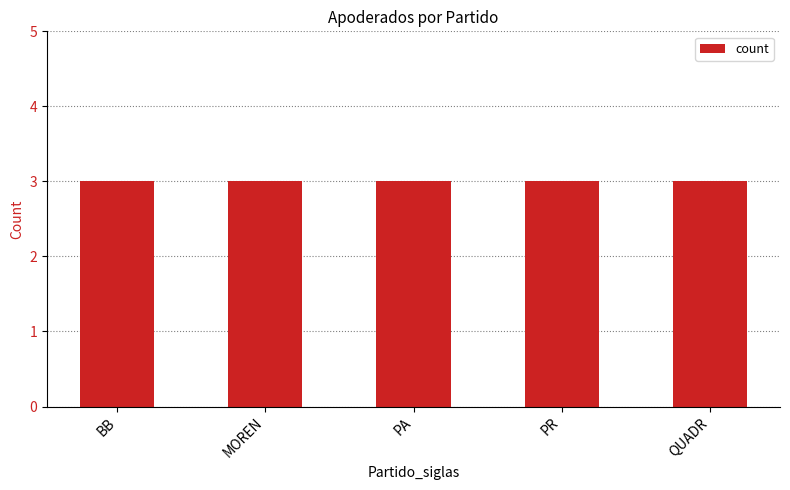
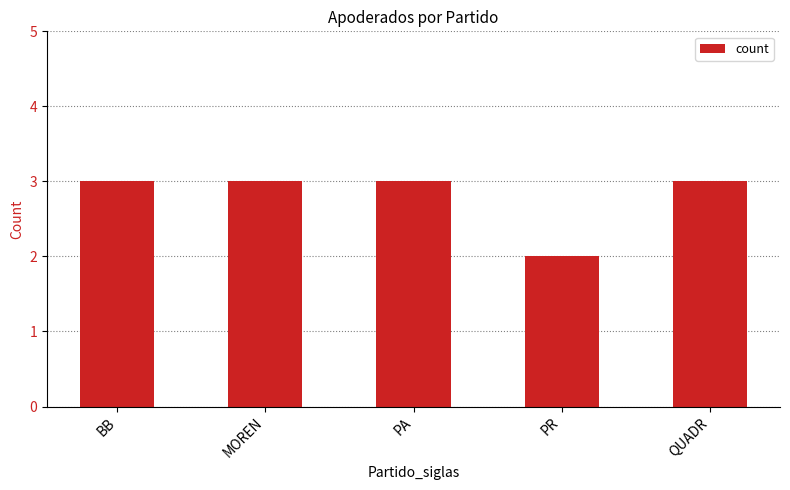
  {
    "BB": 3,
    "MOREN": 3,
    "PA": 3,
-   "PR": 3,
+   "PR": 2,
    "QUADR": 3
  }
